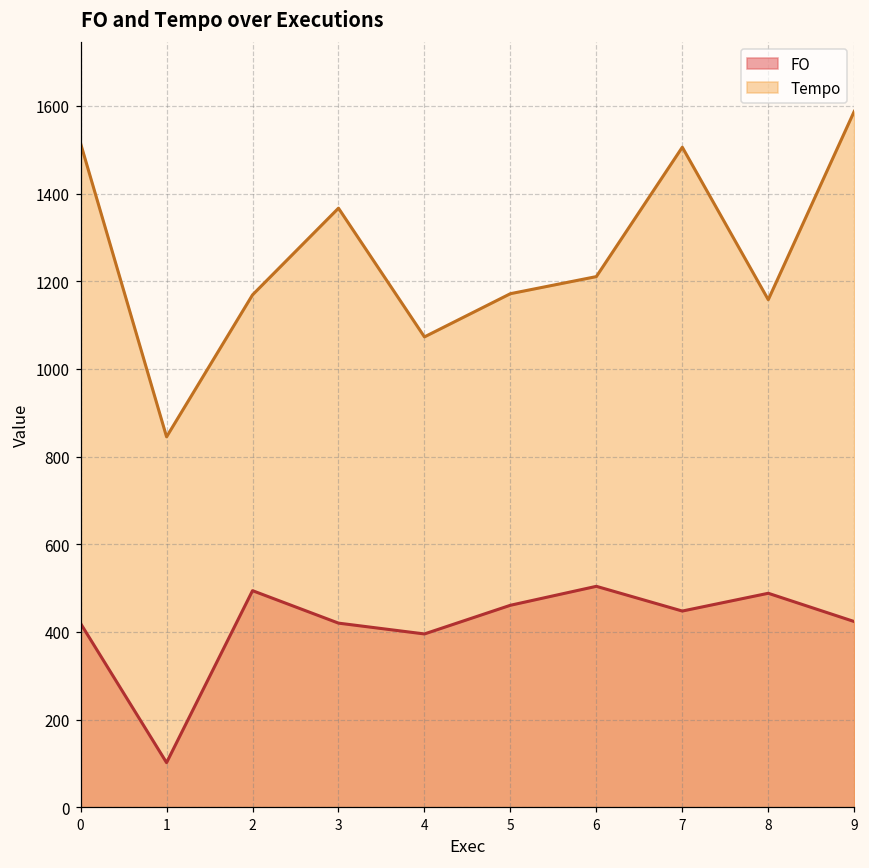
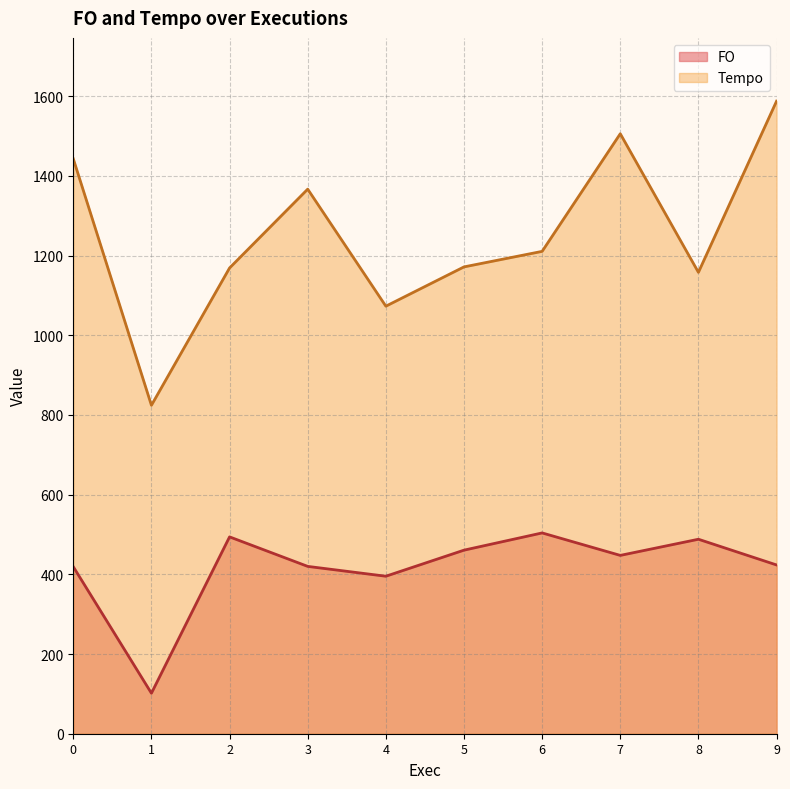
  {
    "FO": {
      "0": 420,
      "1": 100,
      "2": 490,
      "3": 420,
      "4": 400,
      "5": 460,
      "6": 500,
      "7": 450,
      "8": 490,
      "9": 420
    },
    "Tempo": {
-     "0": 1510,
-     "1": 850,
+     "0": 1440,
+     "1": 820,
      "2": 1170,
      "3": 1370,
      "4": 1070,
      "5": 1170,
      "6": 1210,
      "7": 1510,
      "8": 1160,
      "9": 1590
    }
  }
